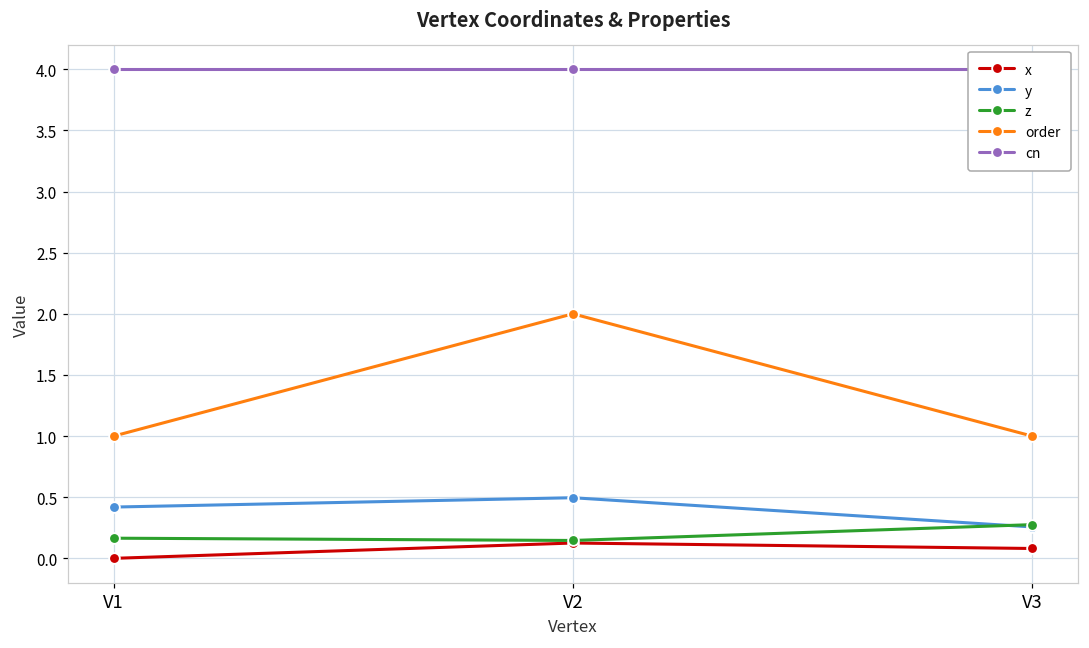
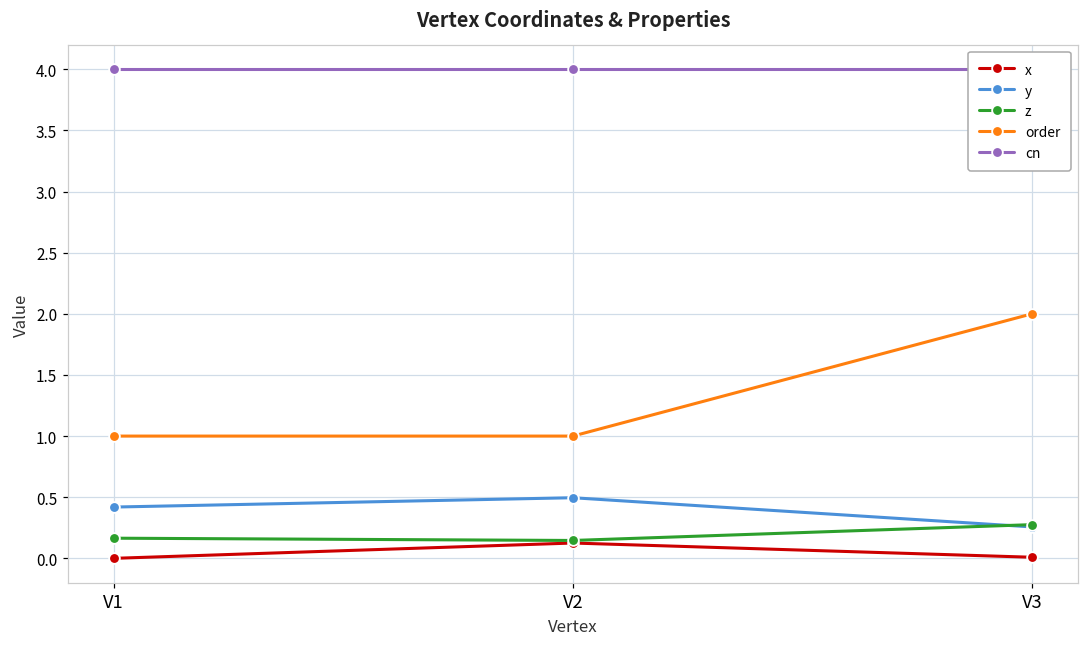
  {
    "x": {
      "V1": 0.00,
-     "V3": 0.08
+     "V3": 0.01
    },
    "y": {
      "V1": 0.42,
      "V2": 0.50
    },
    "z": {
      "V1": 0.16
    },
    "order": {
      "V1": 1,
-     "V2": 2,
-     "V3": 1
+     "V2": 1,
+     "V3": 2
    },
    "cn": {
      "V1": 4.00,
      "V2": 4.00
    }
  }
